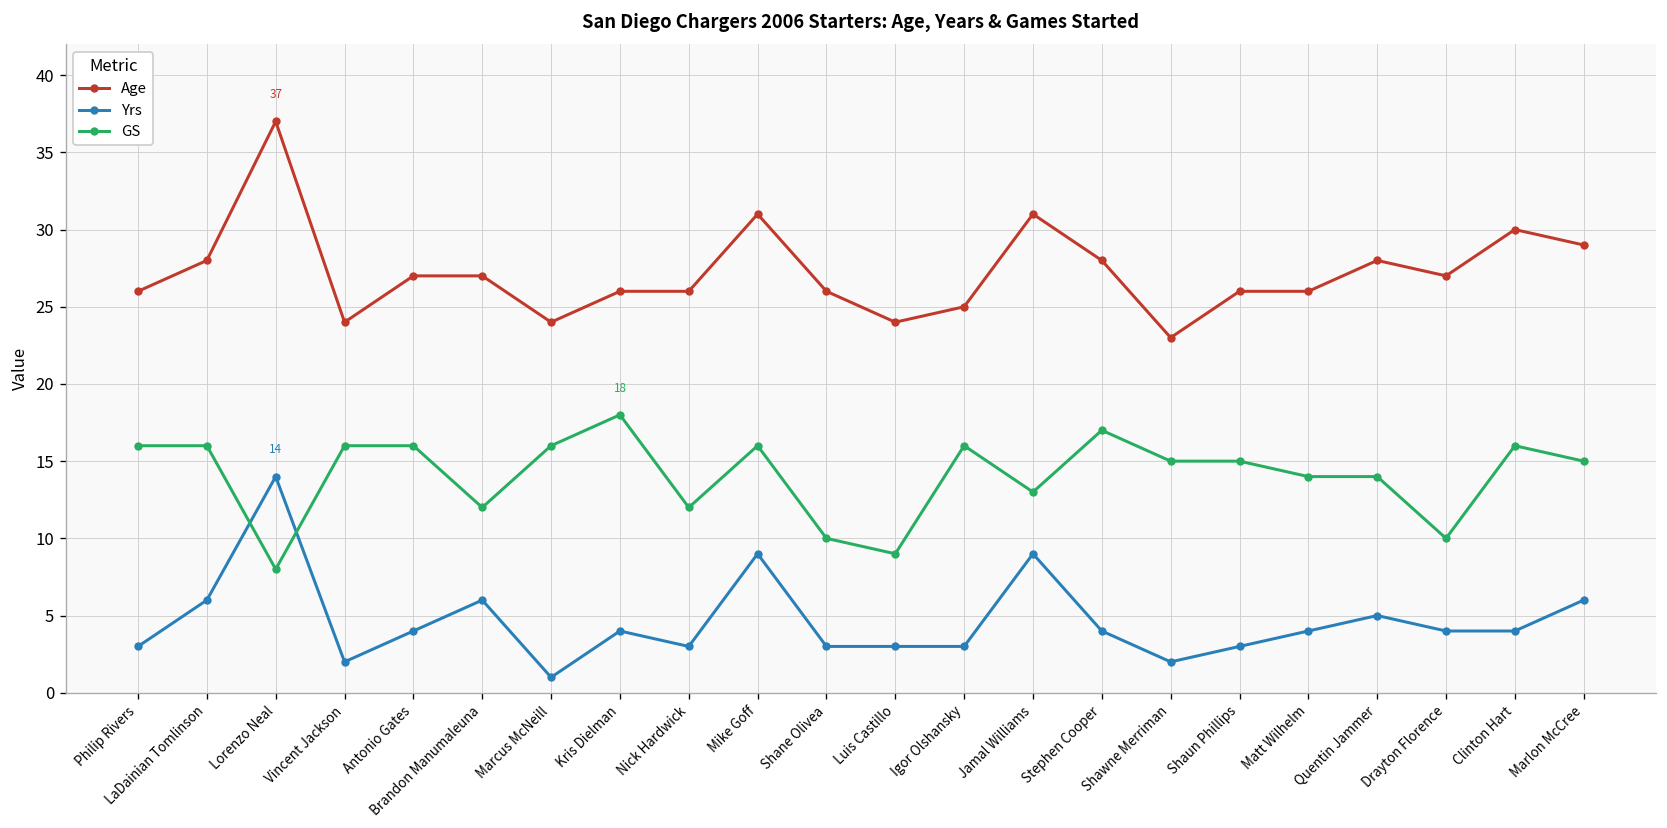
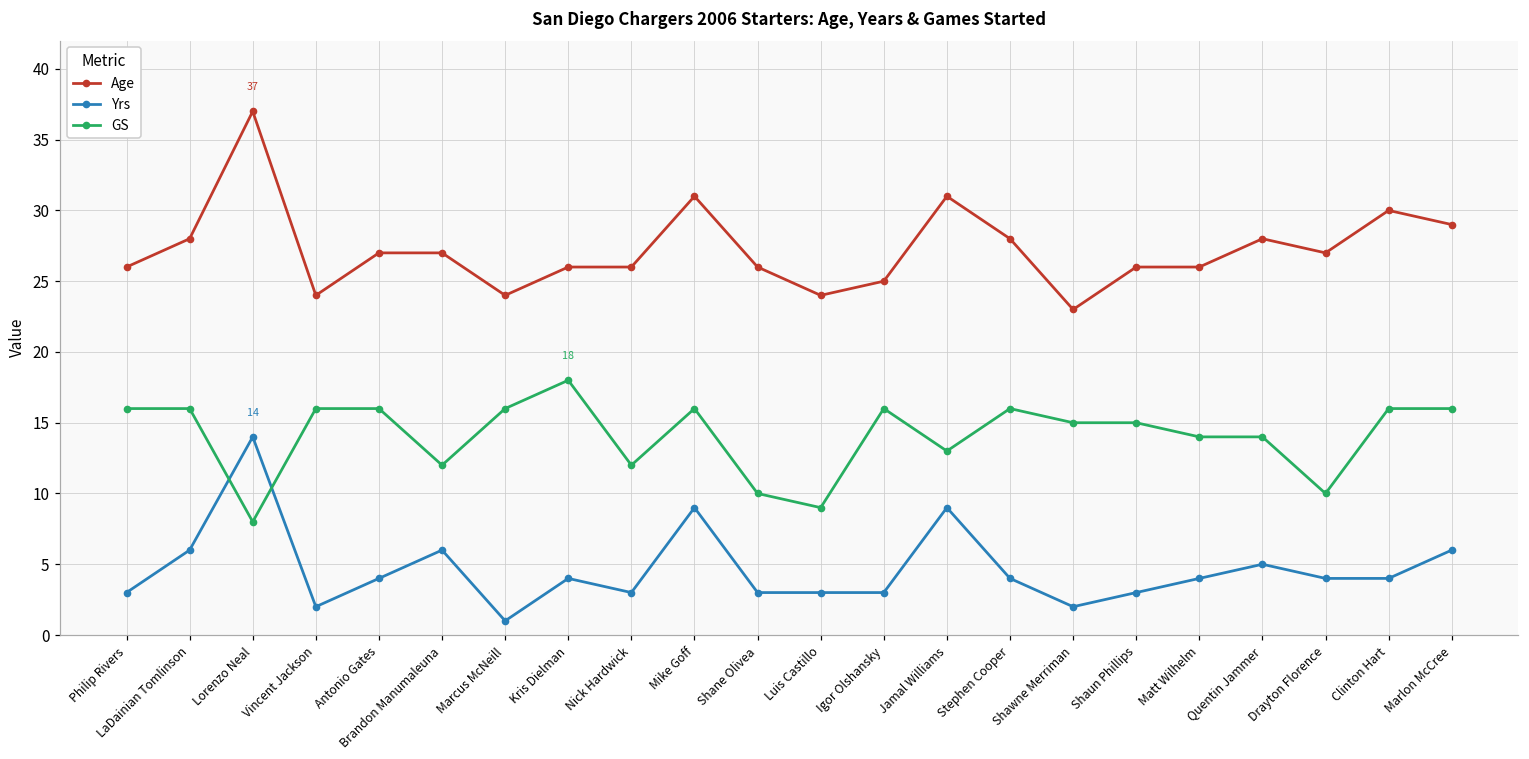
  {
    "Age": {
      "Lorenzo Neal": 37
    },
    "Yrs": {
      "Lorenzo Neal": 14
    },
    "GS": {
      "Philip Rivers": 16,
      "LaDainian Tomlinson": 16,
      "Lorenzo Neal": 8,
      "Vincent Jackson": 16,
      "Antonio Gates": 16,
      "Brandon Manumaleuna": 12,
      "Marcus McNeill": 16,
      "Nick Hardwick": 12,
      "Mike Goff": 16,
      "Shane Olivea": 10,
      "Luis Castillo": 9,
      "Igor Olshansky": 16,
      "Jamal Williams": 13,
-     "Stephen Cooper": 17,
+     "Stephen Cooper": 16,
      "Shawne Merriman": 15,
      "Shaun Phillips": 15,
      "Matt Wilhelm": 14,
      "Quentin Jammer": 14,
      "Drayton Florence": 10,
      "Clinton Hart": 16,
-     "Marlon McCree": 15
+     "Marlon McCree": 16
    }
  }
